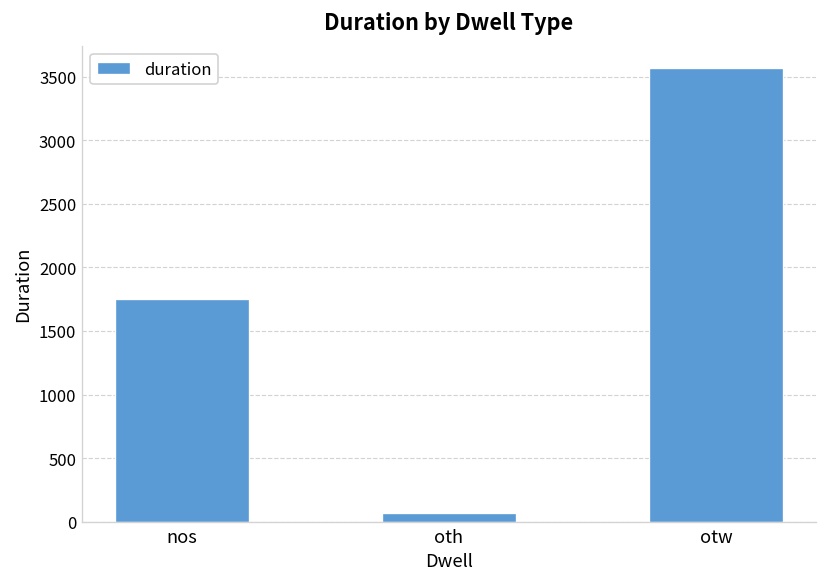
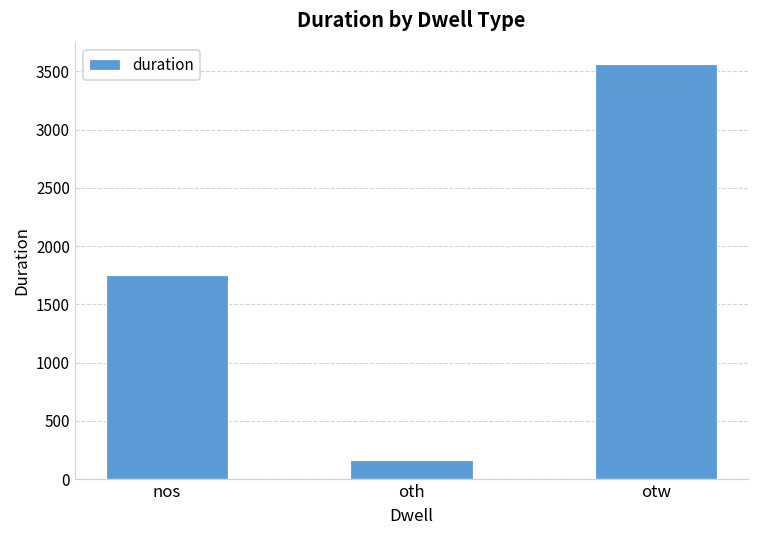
  {
    "nos": 1750,
-   "oth": 70,
+   "oth": 160,
    "otw": 3570
  }
